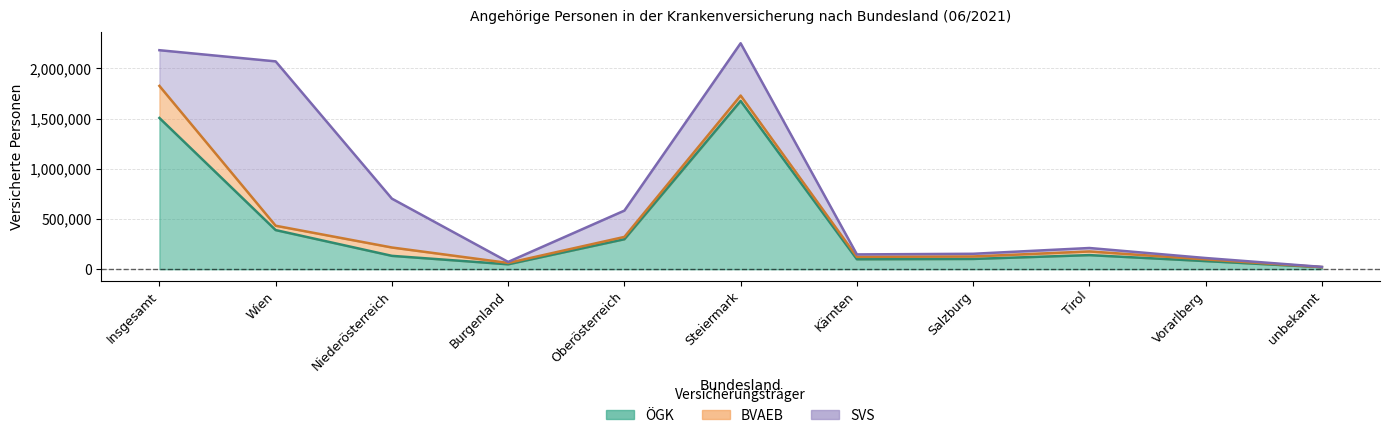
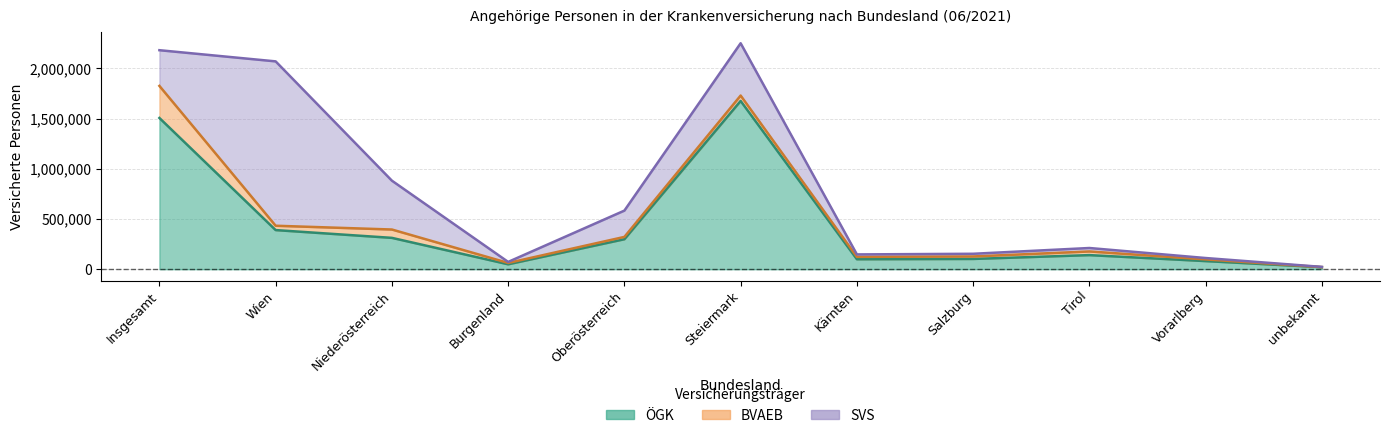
  {
    "ÖGK": {
      "Insgesamt": "1,510,000",
      "Wien": "390,000",
-     "Niederösterreich": "130,000",
+     "Niederösterreich": "310,000",
      "Steiermark": "1,680,000",
      "Tirol": "140,000"
    },
    "BVAEB": {
      "Insgesamt": "320,000",
      "Wien": "40,000",
      "Niederösterreich": "80,000",
      "Steiermark": "50,000",
      "Tirol": "40,000"
    },
    "SVS": {
      "Insgesamt": "360,000",
      "Wien": "1,640,000",
      "Niederösterreich": "490,000",
      "Oberösterreich": "260,000",
      "Steiermark": "520,000",
      "Salzburg": "30,000",
      "Tirol": "30,000"
    }
  }
